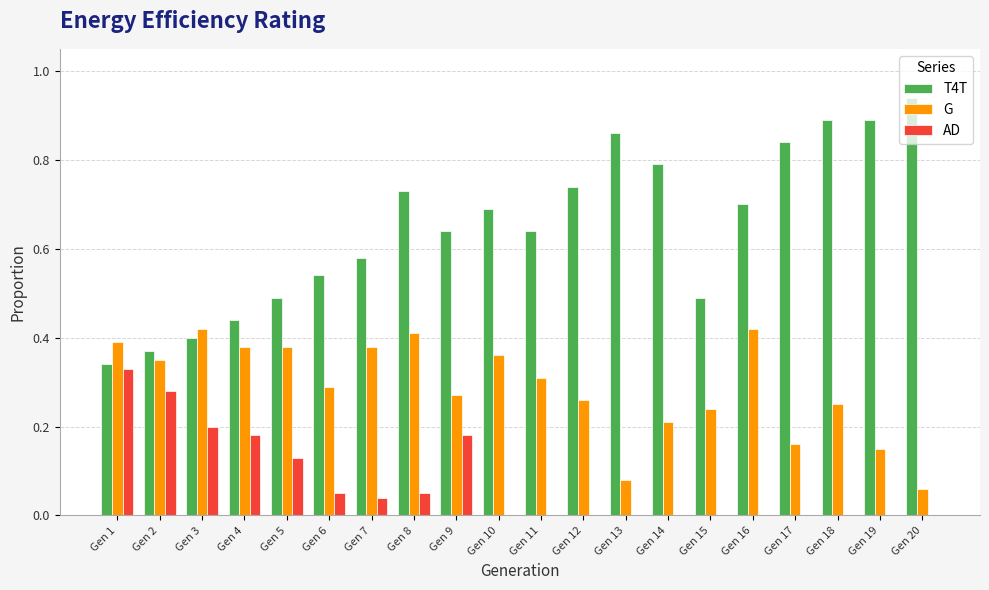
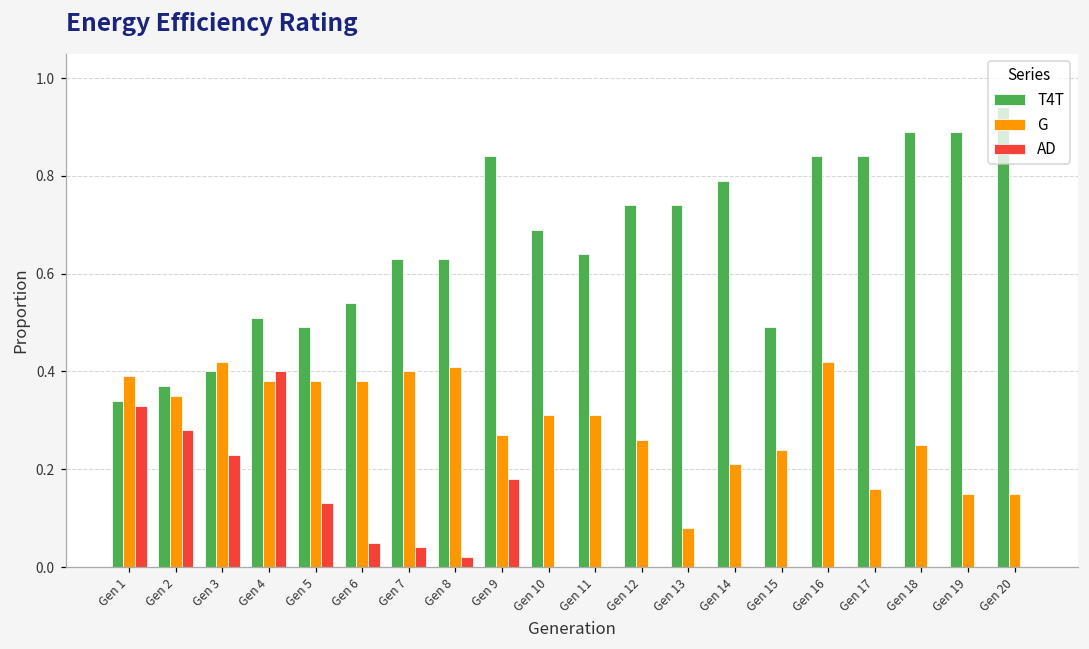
  {
    "T4T": {
      "Gen 1": 0.34,
      "Gen 2": 0.37,
      "Gen 3": 0.40,
-     "Gen 4": 0.44,
+     "Gen 4": 0.51,
      "Gen 5": 0.49,
      "Gen 6": 0.54,
-     "Gen 7": 0.58,
-     "Gen 8": 0.73,
-     "Gen 9": 0.64,
+     "Gen 7": 0.63,
+     "Gen 8": 0.63,
+     "Gen 9": 0.84,
      "Gen 10": 0.69,
      "Gen 11": 0.64,
      "Gen 12": 0.74,
-     "Gen 13": 0.86,
+     "Gen 13": 0.74,
      "Gen 14": 0.79,
      "Gen 15": 0.49,
-     "Gen 16": 0.70,
+     "Gen 16": 0.84,
      "Gen 17": 0.84,
      "Gen 18": 0.89,
      "Gen 19": 0.89
    },
    "G": {
      "Gen 1": 0.39,
      "Gen 2": 0.35,
      "Gen 3": 0.42,
      "Gen 4": 0.38,
      "Gen 5": 0.38,
-     "Gen 6": 0.29,
-     "Gen 7": 0.38,
+     "Gen 6": 0.38,
+     "Gen 7": 0.40,
      "Gen 8": 0.41,
      "Gen 9": 0.27,
-     "Gen 10": 0.36,
+     "Gen 10": 0.31,
      "Gen 11": 0.31,
      "Gen 12": 0.26,
      "Gen 13": 0.08,
      "Gen 14": 0.21,
      "Gen 15": 0.24,
      "Gen 16": 0.42,
      "Gen 17": 0.16,
      "Gen 18": 0.25,
      "Gen 19": 0.15,
-     "Gen 20": 0.06
+     "Gen 20": 0.15
    },
    "AD": {
      "Gen 1": 0.33,
      "Gen 2": 0.28,
-     "Gen 3": 0.20,
-     "Gen 4": 0.18,
+     "Gen 3": 0.23,
+     "Gen 4": 0.40,
      "Gen 5": 0.13,
      "Gen 6": 0.05,
      "Gen 7": 0.04,
-     "Gen 8": 0.05,
+     "Gen 8": 0.02,
      "Gen 9": 0.18,
      "Gen 10": 0.00,
      "Gen 11": 0.00,
      "Gen 12": 0.00,
      "Gen 13": 0.00,
      "Gen 14": 0.00,
      "Gen 15": 0.00,
      "Gen 16": 0.00,
      "Gen 17": 0.00,
      "Gen 18": 0.00,
      "Gen 19": 0.00,
      "Gen 20": 0.00
    }
  }
